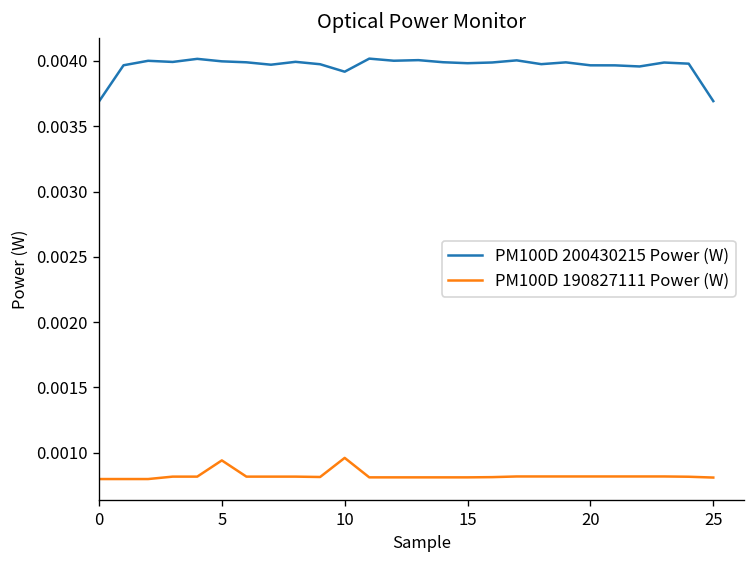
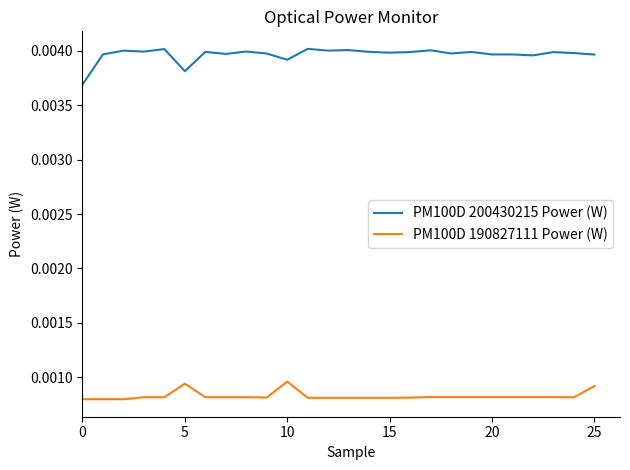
  {
    "PM100D 200430215 Power (W)": {
      "0": 0.00369,
-     "5": 0.00400,
+     "5": 0.00381,
      "10": 0.00392,
      "15": 0.00398,
      "20": 0.00397,
-     "25": 0.00369
+     "25": 0.00397
    },
    "PM100D 190827111 Power (W)": {
      "0": 0.00080,
      "5": 0.00094,
      "10": 0.00096,
      "15": 0.00081,
      "20": 0.00082,
-     "25": 0.00081
+     "25": 0.00092
    }
  }
